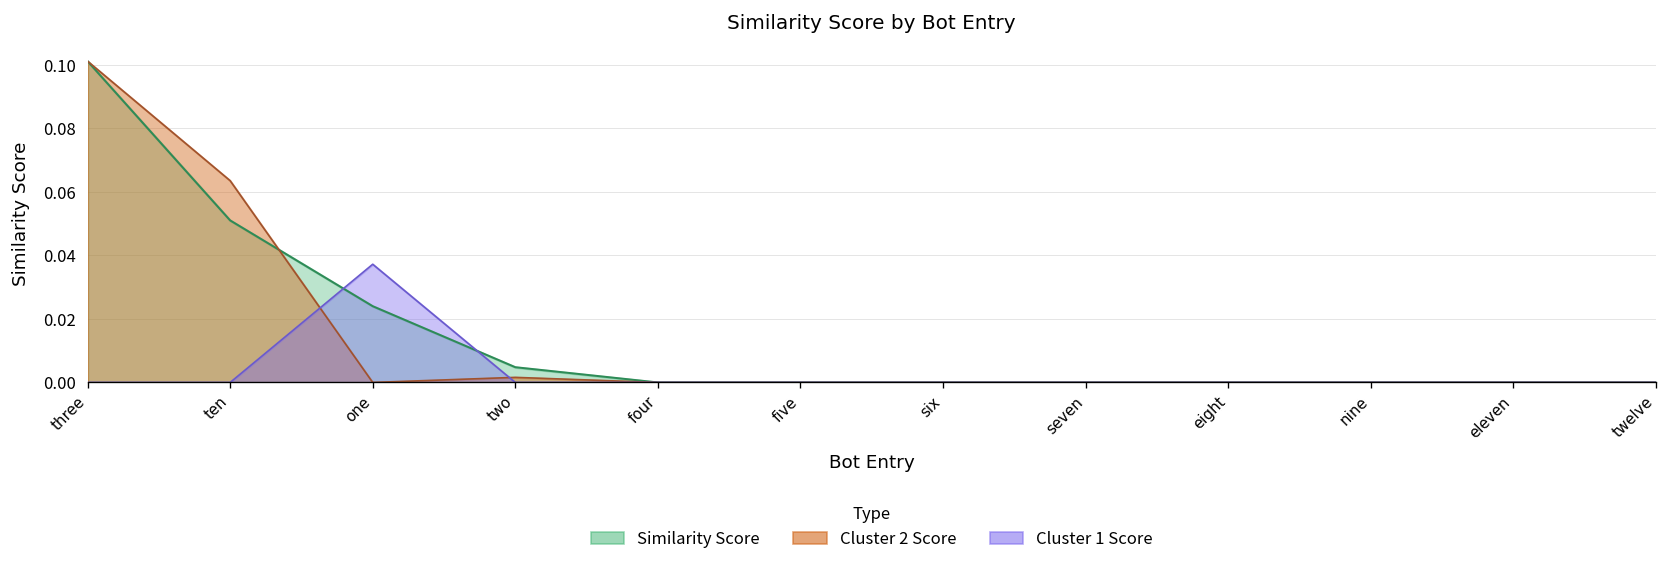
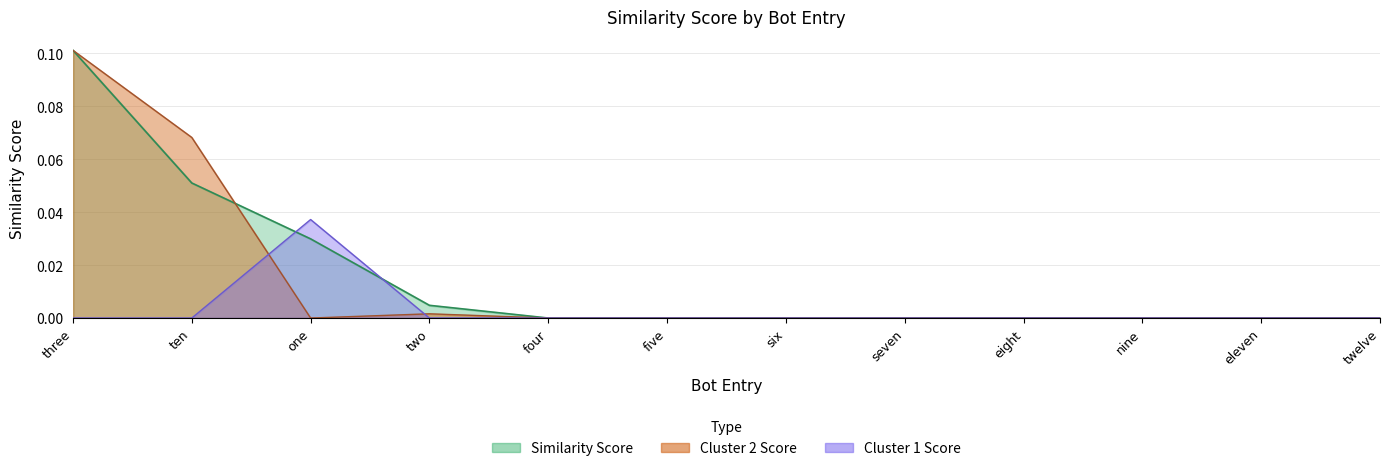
  {
    "Similarity Score": {
      "ten": 0.051,
-     "one": 0.024,
+     "one": 0.030,
      "two": 0.005
    },
    "Cluster 2 Score": {
-     "ten": 0.064,
+     "ten": 0.068,
      "one": 0.000,
      "two": 0.002
    },
    "Cluster 1 Score": {
      "three": 0.000,
      "ten": 0.000,
      "one": 0.037,
      "two": 0.000
    }
  }
